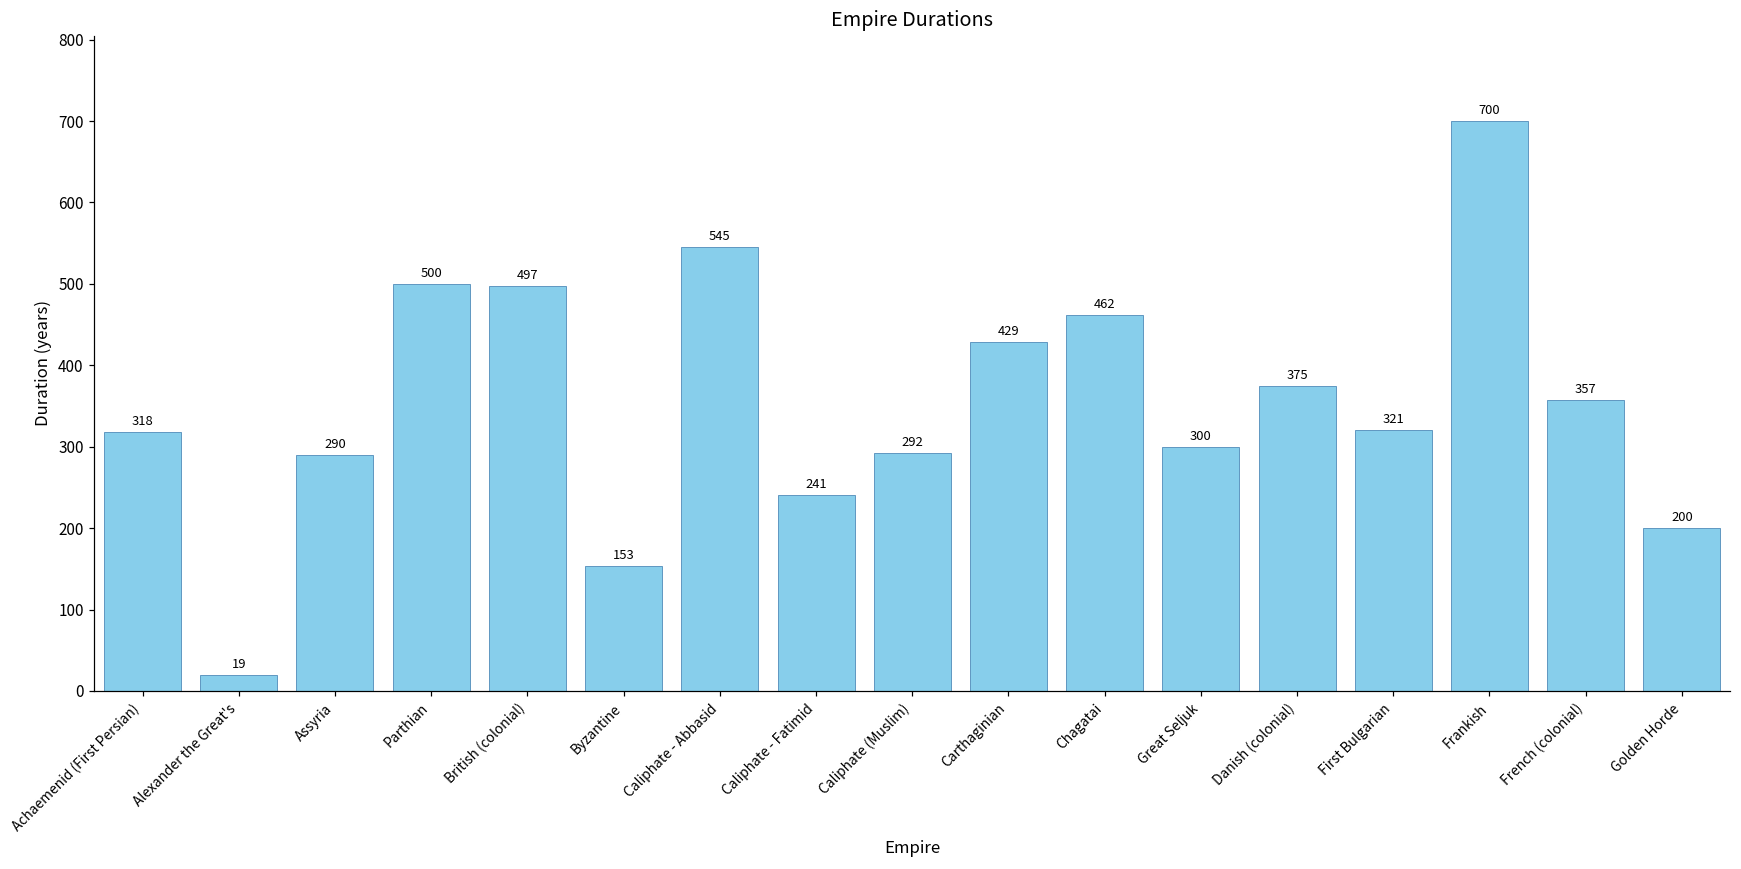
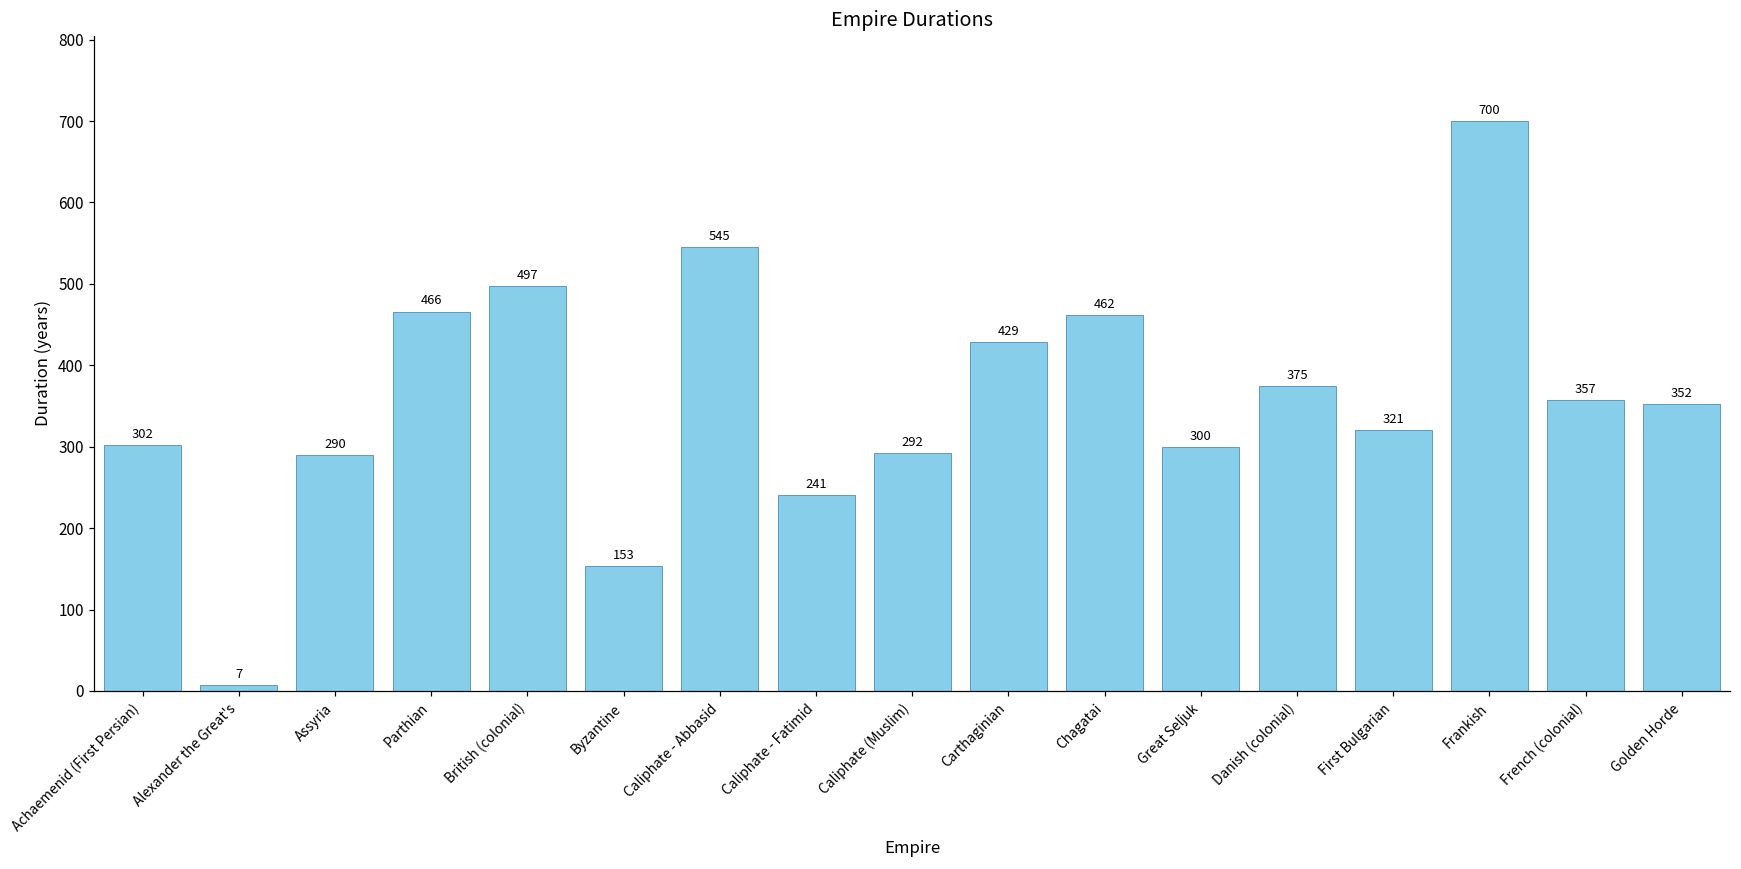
  {
-   "Achaemenid (First Persian)": 318,
-   "Alexander the Great's": 19,
+   "Achaemenid (First Persian)": 302,
+   "Alexander the Great's": 7,
    "Assyria": 290,
-   "Parthian": 500,
+   "Parthian": 466,
    "British (colonial)": 497,
    "Byzantine": 153,
    "Caliphate - Abbasid": 545,
    "Caliphate - Fatimid": 241,
    "Caliphate (Muslim)": 292,
    "Carthaginian": 429,
    "Chagatai": 462,
    "Great Seljuk": 300,
    "Danish (colonial)": 375,
    "First Bulgarian": 321,
    "Frankish": 700,
    "French (colonial)": 357,
-   "Golden Horde": 200
+   "Golden Horde": 352
  }
